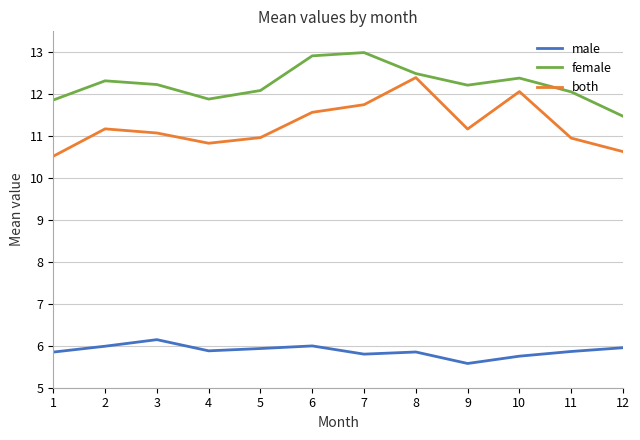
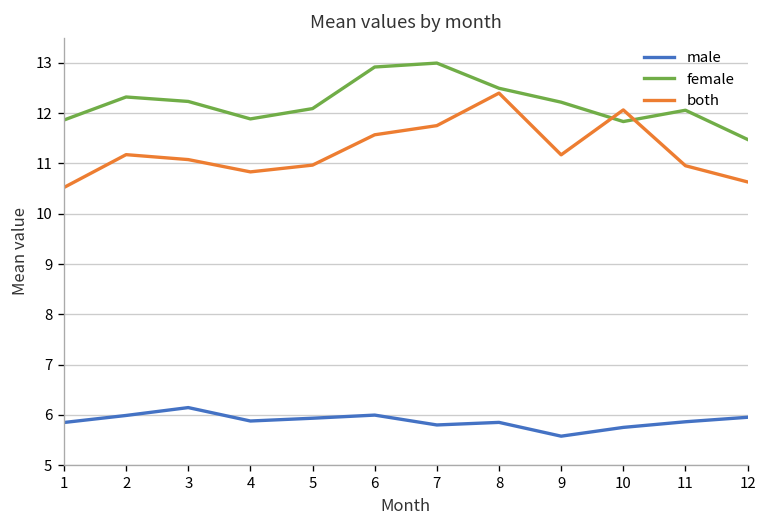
  {
    "male": {
      "1": 5.9,
      "2": 6.0,
      "3": 6.1,
      "4": 5.9,
      "5": 5.9,
      "6": 6.0,
      "7": 5.8,
      "8": 5.9,
      "9": 5.6,
      "10": 5.8,
      "11": 5.9,
      "12": 6.0
    },
    "female": {
      "1": 11.9,
      "2": 12.3,
      "3": 12.2,
      "4": 11.9,
      "5": 12.1,
      "6": 12.9,
      "7": 13.0,
      "8": 12.5,
      "9": 12.2,
-     "10": 12.4,
+     "10": 11.8,
      "11": 12.1,
      "12": 11.5
    },
    "both": {
      "1": 10.5,
      "2": 11.2,
      "3": 11.1,
      "4": 10.8,
      "5": 11.0,
      "6": 11.6,
      "7": 11.8,
      "8": 12.4,
      "9": 11.2,
      "10": 12.1,
      "11": 11.0,
      "12": 10.6
    }
  }
